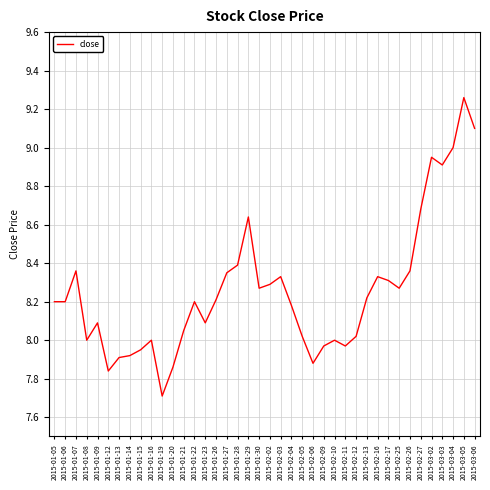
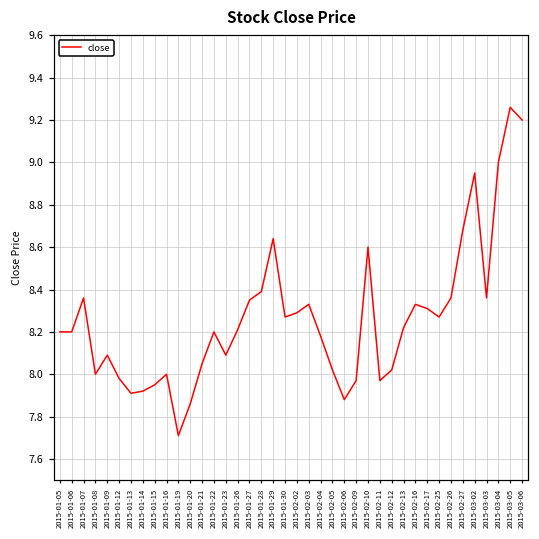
  {
    "2015-01-05": 8.20,
    "2015-01-06": 8.20,
    "2015-01-07": 8.36,
    "2015-01-08": 8.00,
    "2015-01-09": 8.09,
-   "2015-01-12": 7.84,
+   "2015-01-12": 7.98,
    "2015-01-13": 7.91,
    "2015-01-14": 7.92,
    "2015-01-15": 7.95,
    "2015-01-16": 8.00,
    "2015-01-19": 7.71,
    "2015-01-20": 7.86,
    "2015-01-21": 8.05,
    "2015-01-22": 8.20,
    "2015-01-23": 8.09,
    "2015-01-26": 8.21,
    "2015-01-27": 8.35,
    "2015-01-28": 8.39,
    "2015-01-29": 8.64,
    "2015-01-30": 8.27,
    "2015-02-02": 8.29,
    "2015-02-03": 8.33,
    "2015-02-04": 8.18,
    "2015-02-05": 8.02,
    "2015-02-06": 7.88,
    "2015-02-09": 7.97,
-   "2015-02-10": 8.0,
+   "2015-02-10": 8.6,
    "2015-02-11": 7.97,
    "2015-02-12": 8.02,
    "2015-02-13": 8.22,
    "2015-02-16": 8.33,
    "2015-02-17": 8.31,
    "2015-02-25": 8.27,
    "2015-02-26": 8.36,
    "2015-02-27": 8.68,
    "2015-03-02": 8.95,
-   "2015-03-03": 8.91,
+   "2015-03-03": 8.36,
    "2015-03-04": 9.00,
    "2015-03-05": 9.26,
-   "2015-03-06": 9.1
+   "2015-03-06": 9.2
  }
